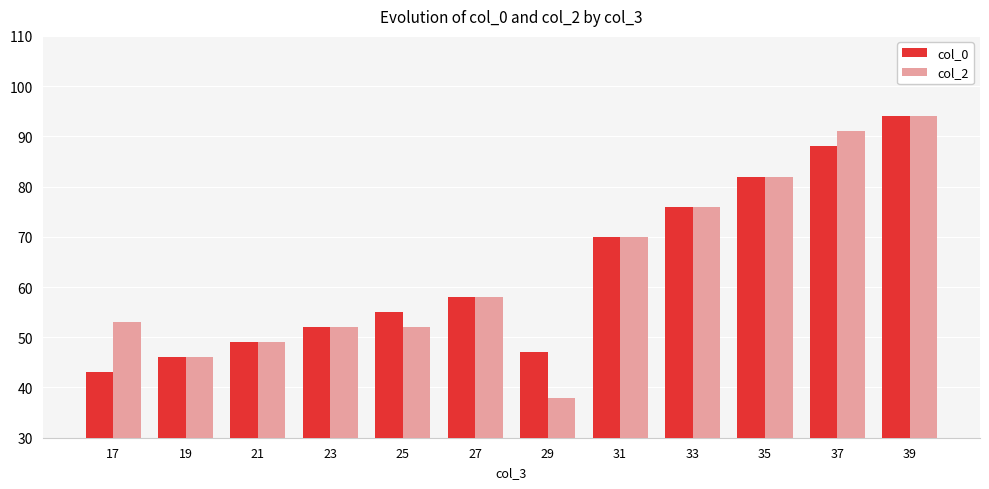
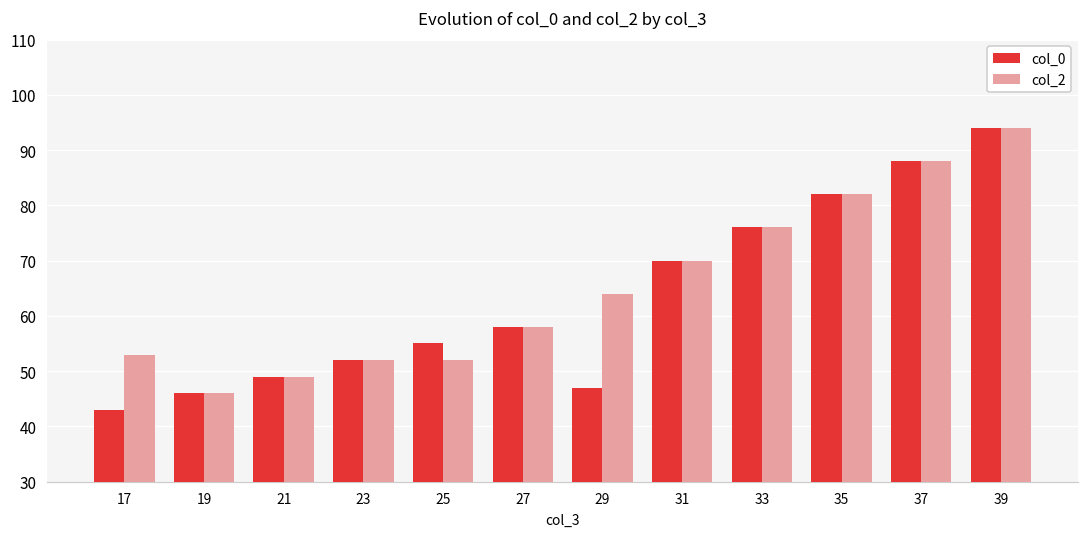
  {
    "col_0": {
      "17": 43,
      "19": 46,
      "21": 49,
      "23": 52,
      "25": 55,
      "27": 58,
      "29": 47,
      "31": 70,
      "33": 76,
      "35": 82,
      "37": 88,
      "39": 94
    },
    "col_2": {
      "17": 53,
      "19": 46,
      "21": 49,
      "23": 52,
      "25": 52,
      "27": 58,
-     "29": 38,
+     "29": 64,
      "31": 70,
      "33": 76,
      "35": 82,
-     "37": 91,
+     "37": 88,
      "39": 94
    }
  }
